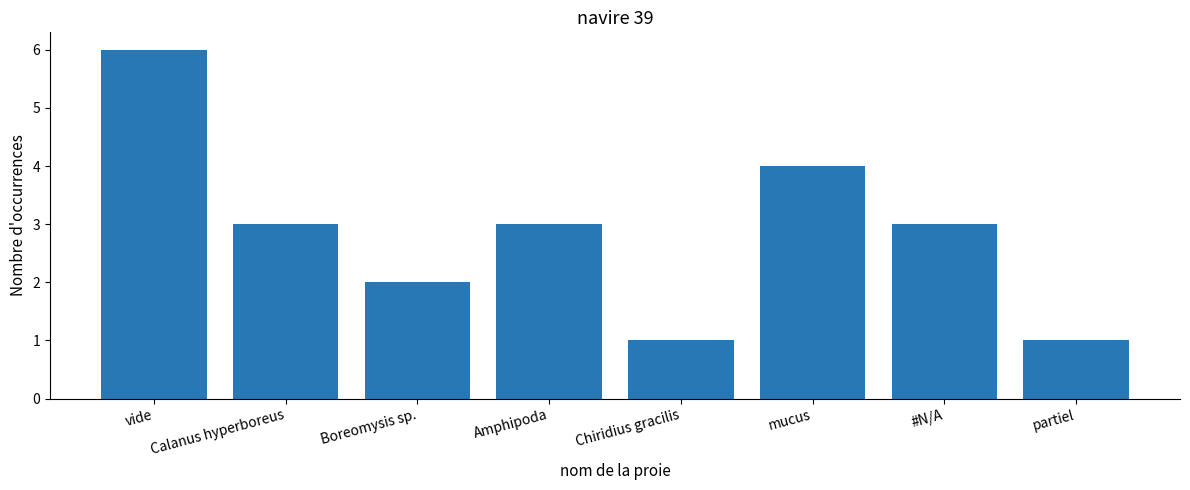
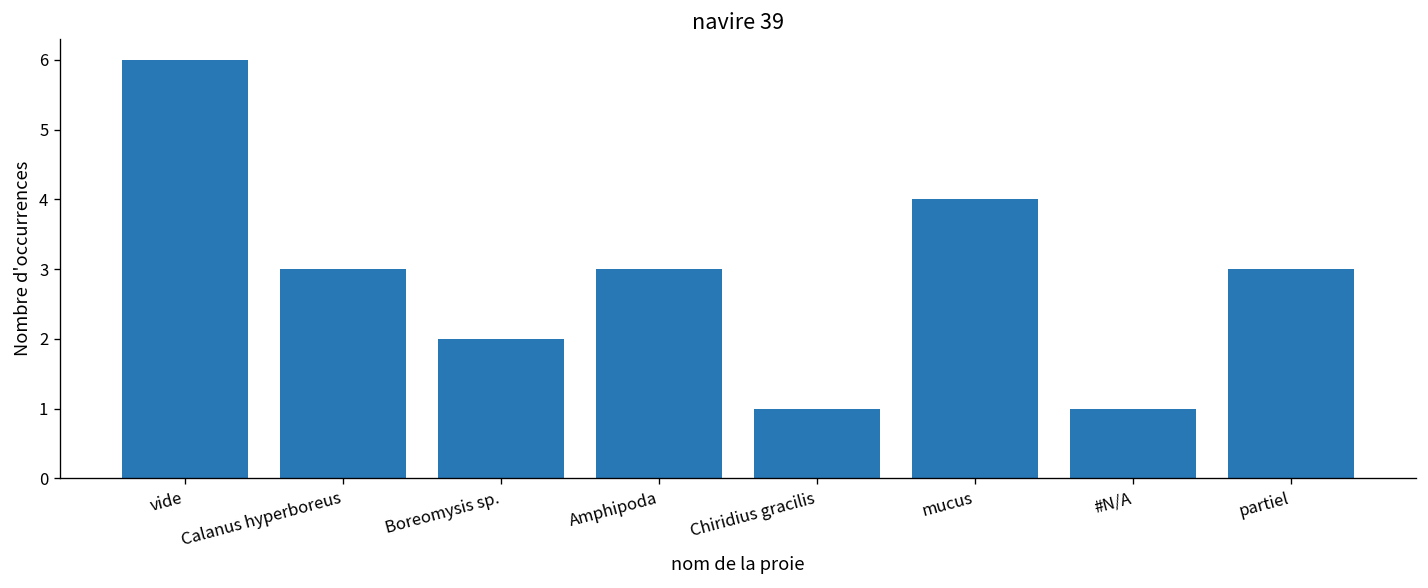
  {
    "vide": 6,
    "Calanus hyperboreus": 3,
    "Boreomysis sp.": 2,
    "Amphipoda": 3,
    "Chiridius gracilis": 1,
    "mucus": 4,
-   "#N/A": 3,
-   "partiel": 1
+   "#N/A": 1,
+   "partiel": 3
  }
